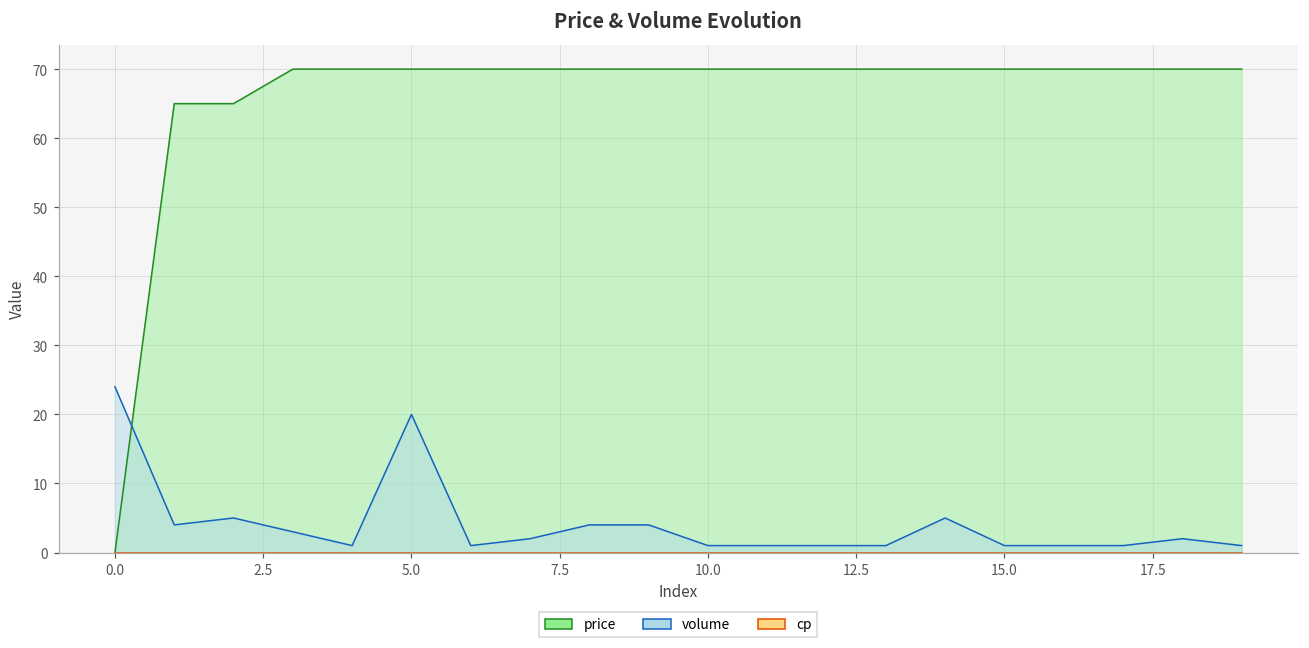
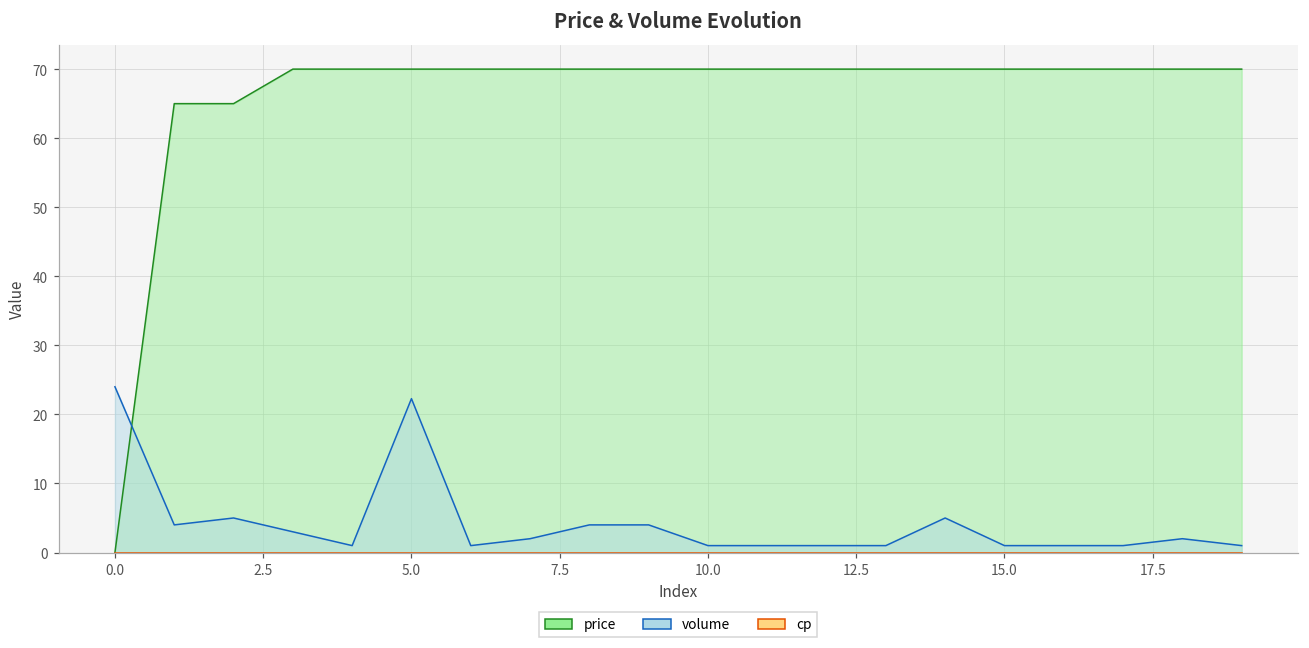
  {
    "price": {
      "5.0": 70,
      "10.0": 70,
      "15.0": 70
    },
    "volume": {
      "0.0": 24,
-     "5.0": 20,
+     "5.0": 22,
      "10.0": 1,
      "15.0": 1
    },
    "cp": {
      "5.0": 0,
      "10.0": 0,
      "15.0": 0
    }
  }
